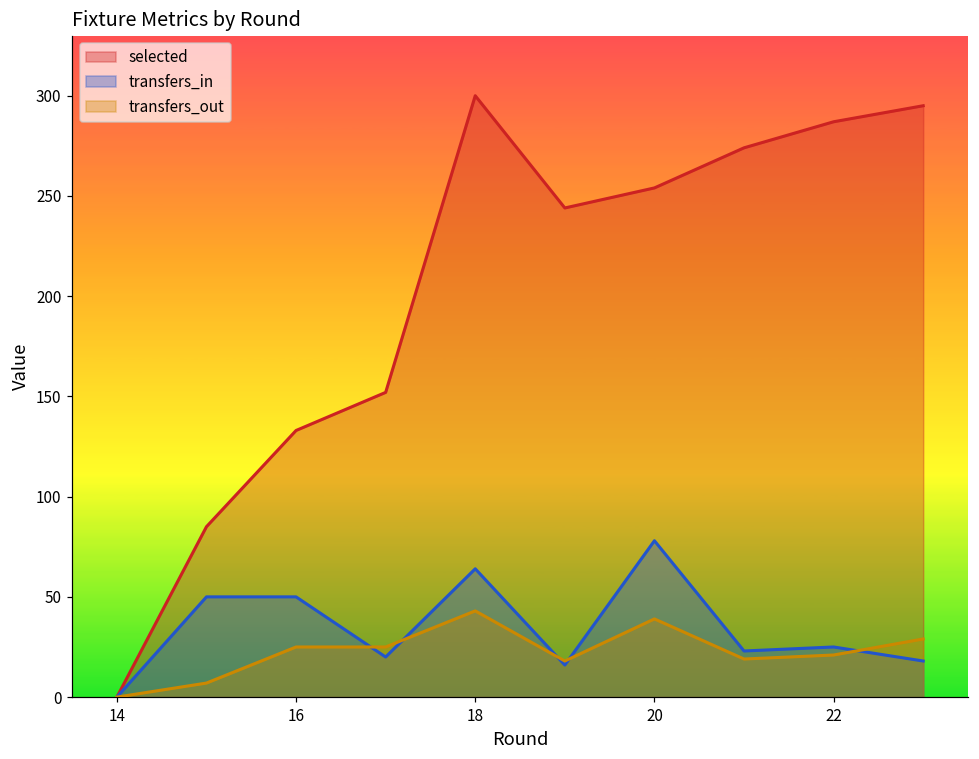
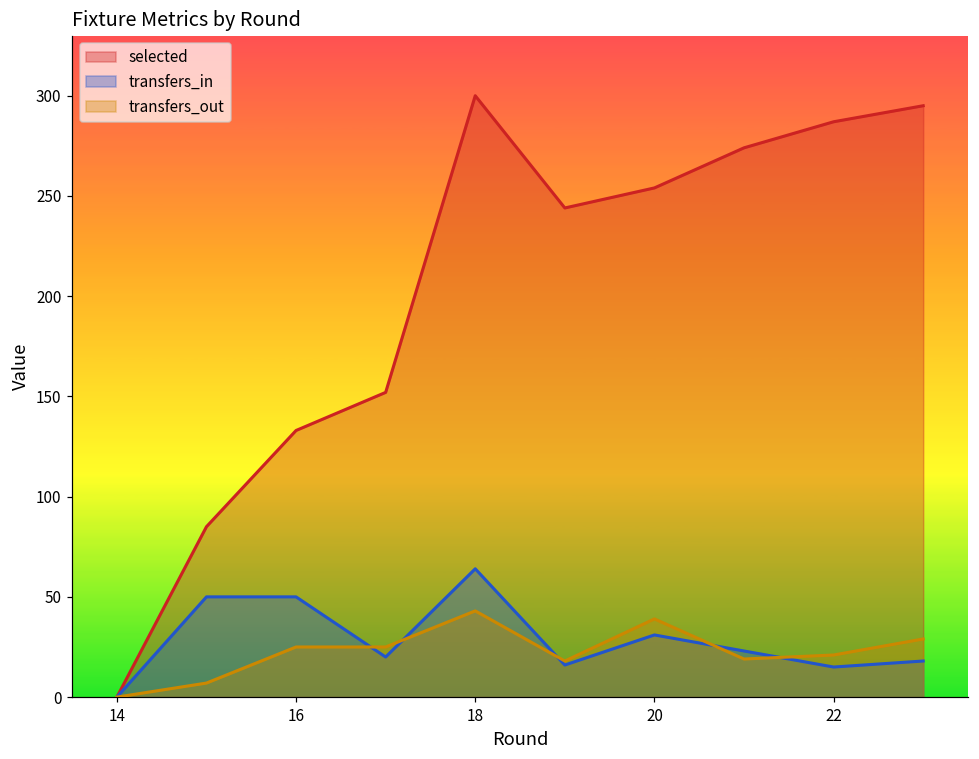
  {
    "transfers_in": {
      "16": 50,
      "18": 64,
-     "20": 78,
-     "22": 25
+     "20": 31,
+     "22": 15
    }
  }
